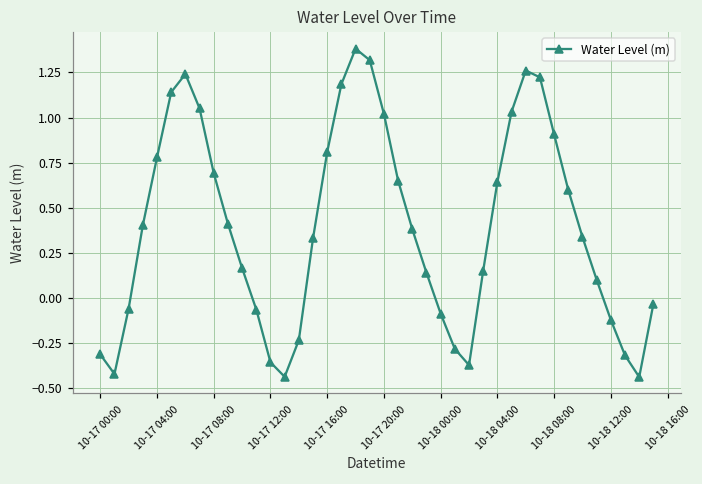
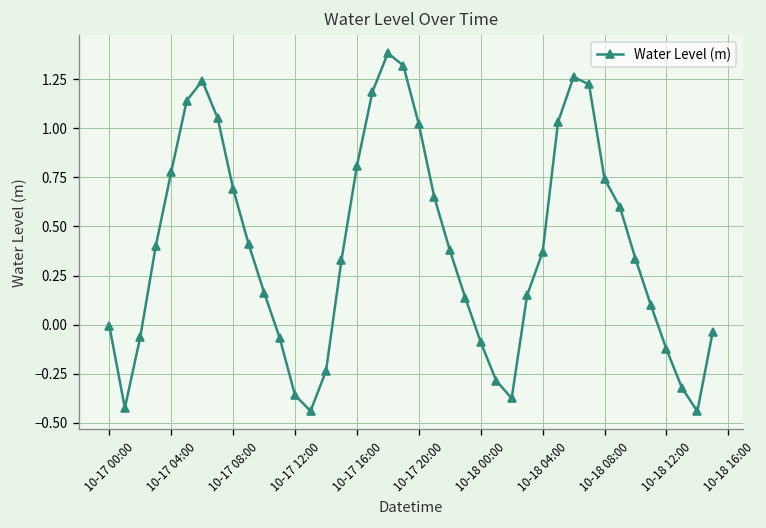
  {
-   "10-17 00:00": -0.32,
+   "10-17 00:00": -0.01,
    "10-17 04:00": 0.78,
    "10-17 08:00": 0.69,
    "10-17 12:00": -0.36,
    "10-17 16:00": 0.81,
    "10-17 20:00": 1.02,
    "10-18 00:00": -0.09,
-   "10-18 04:00": 0.64,
-   "10-18 08:00": 0.91,
+   "10-18 04:00": 0.37,
+   "10-18 08:00": 0.74,
    "10-18 12:00": -0.12
  }
